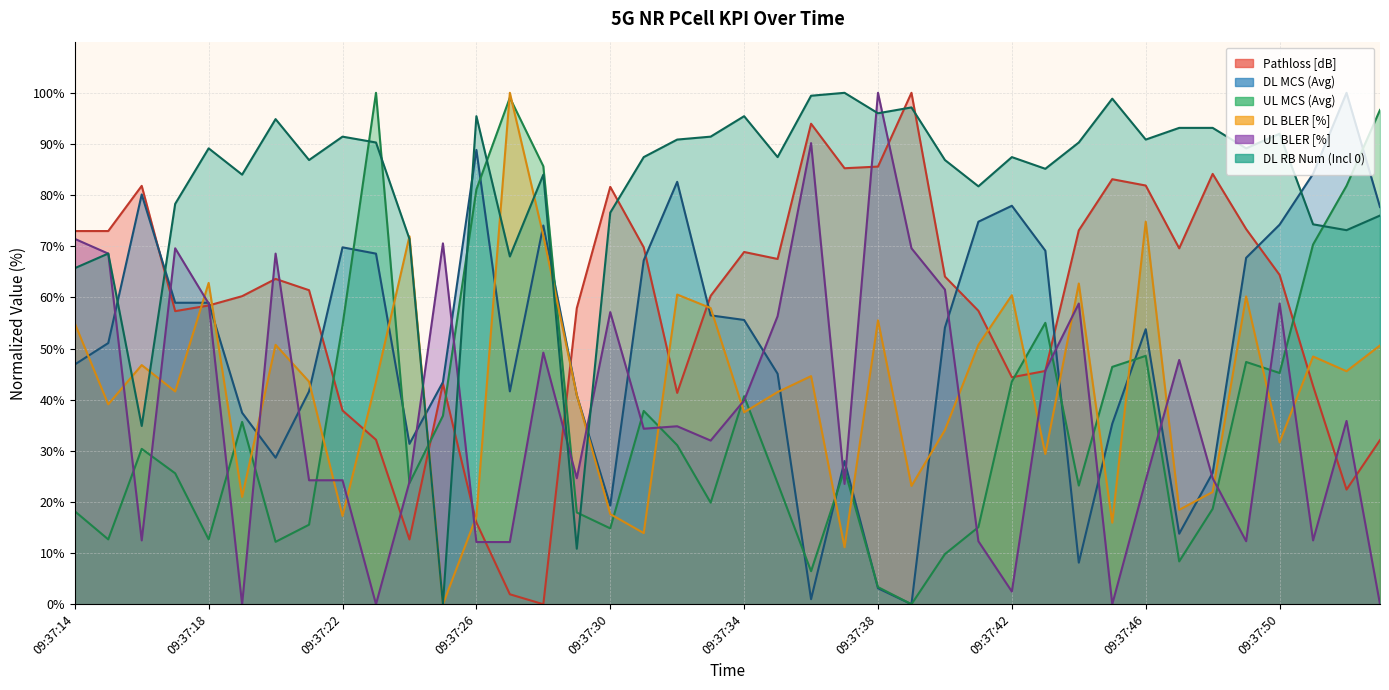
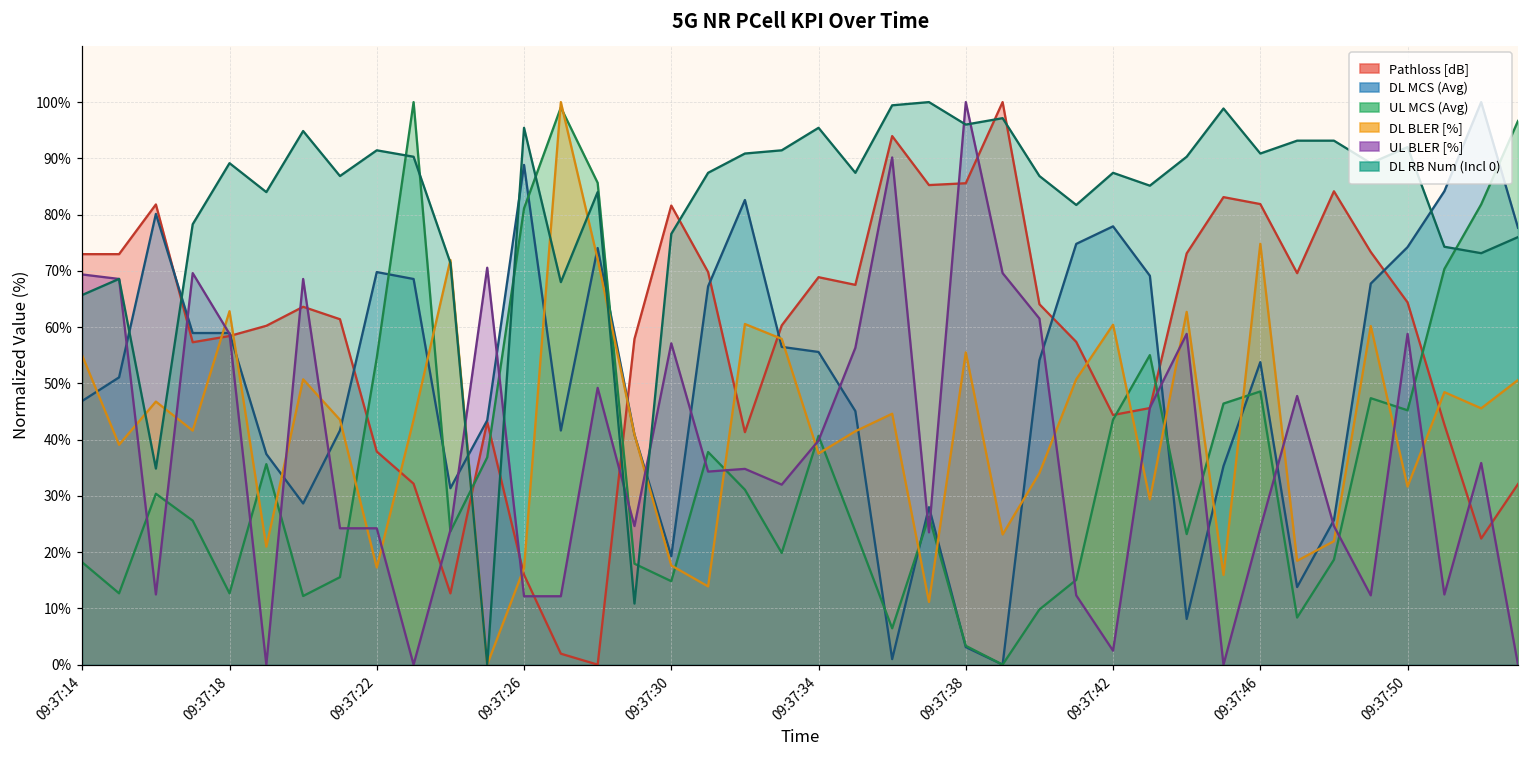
  {
    "UL BLER [%]": {
-     "09:37:14": "71%",
+     "09:37:14": "69%",
      "09:37:22": "24%",
      "09:37:26": "12%",
      "09:37:30": "57%",
      "09:37:34": "40%",
      "09:37:38": "100%",
      "09:37:42": "2%",
      "09:37:46": "24%",
      "09:37:50": "59%"
    }
  }
